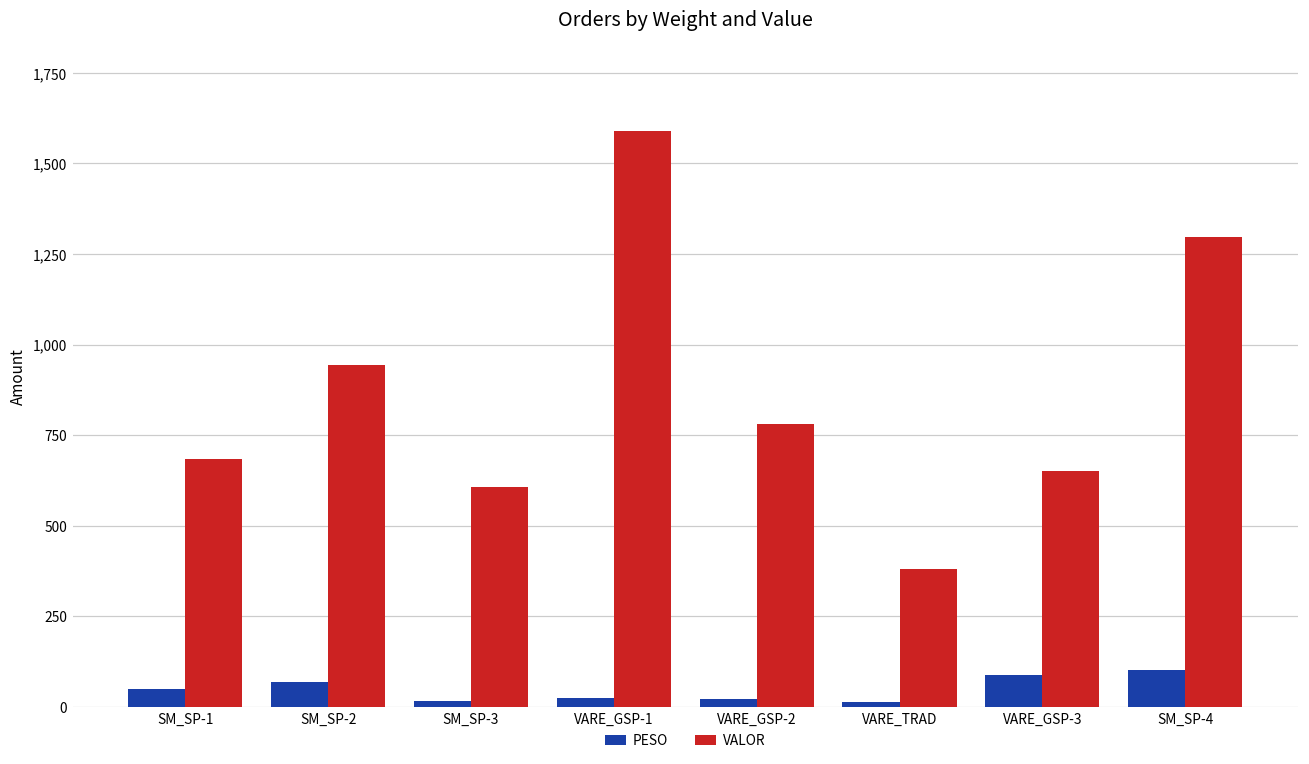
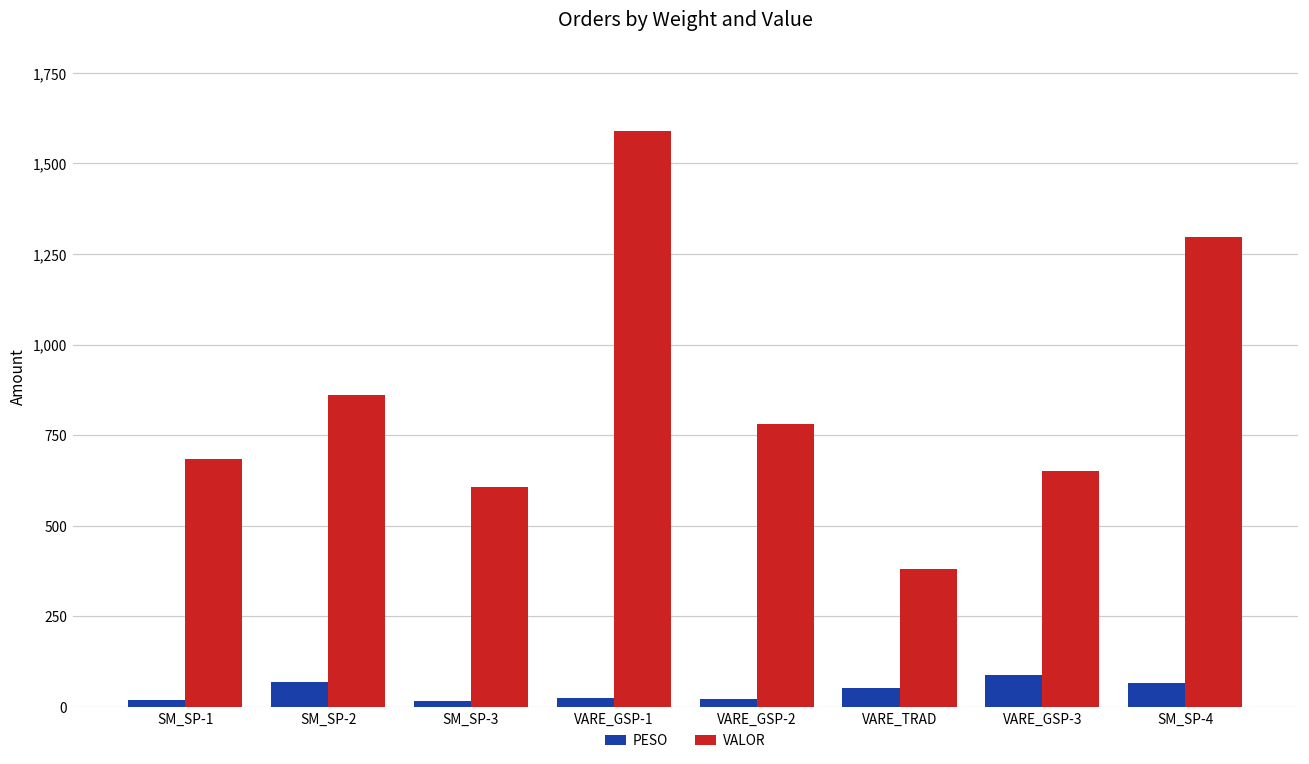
  {
    "PESO": {
-     "SM_SP-1": "50",
+     "SM_SP-1": "20",
      "SM_SP-2": "70",
      "SM_SP-3": "20",
      "VARE_GSP-1": "20",
      "VARE_GSP-2": "20",
-     "VARE_TRAD": "10",
+     "VARE_TRAD": "50",
      "VARE_GSP-3": "90",
-     "SM_SP-4": "100"
+     "SM_SP-4": "60"
    },
    "VALOR": {
      "SM_SP-1": "680",
-     "SM_SP-2": "940",
+     "SM_SP-2": "860",
      "SM_SP-3": "610",
      "VARE_GSP-1": "1,590",
      "VARE_GSP-2": "780",
      "VARE_TRAD": "380",
      "VARE_GSP-3": "650",
      "SM_SP-4": "1,300"
    }
  }
